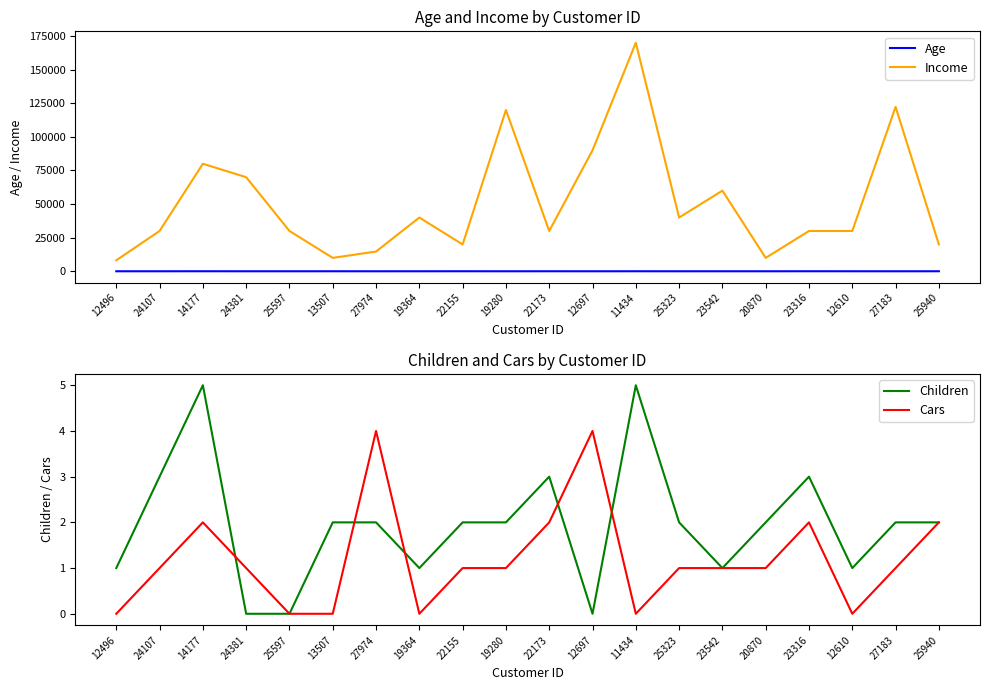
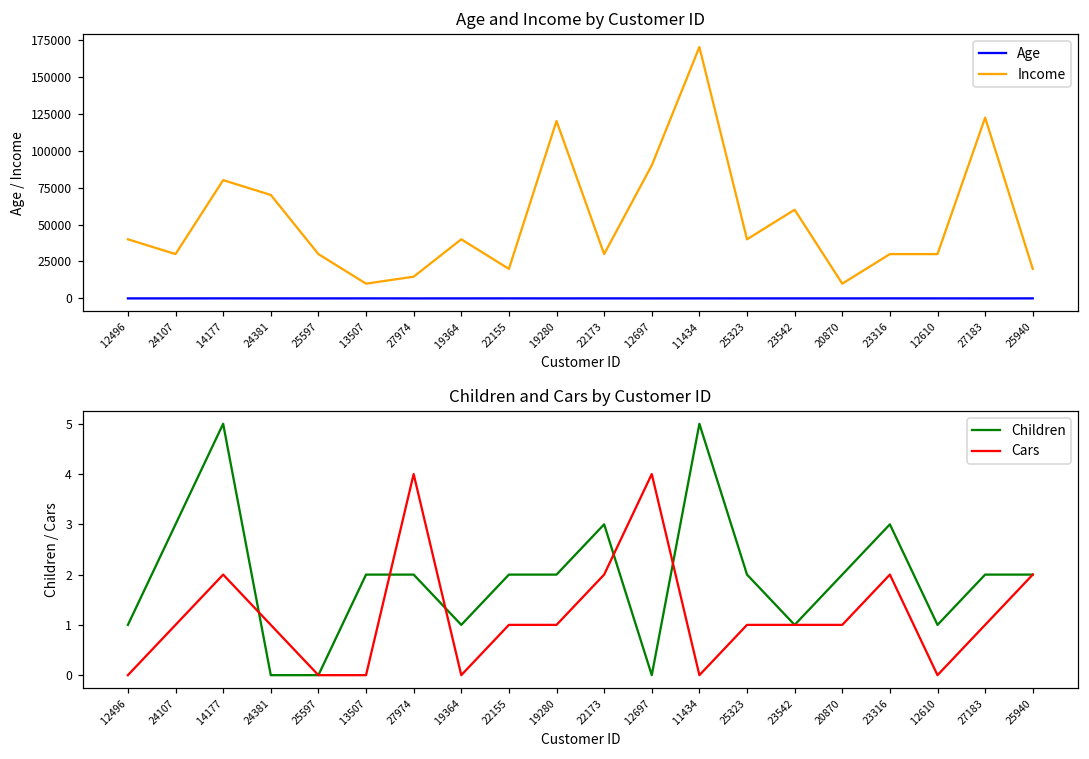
  {
    "Age and Income by Customer ID": {
      "Age": {
        "12496": 0,
        "24107": 0,
        "14177": 0,
        "24381": 0,
        "25597": 0,
        "13507": 0,
        "27974": 0,
        "19364": 0,
        "22155": 0,
        "19280": 0,
        "22173": 0,
        "12697": 0,
        "11434": 0,
        "25323": 0,
        "23542": 0,
        "20870": 0,
        "23316": 0,
        "12610": 0,
        "27183": 0,
        "25940": 0
      },
      "Income": {
-       "12496": 8000,
+       "12496": 40000,
        "24107": 30000,
        "14177": 80000,
        "24381": 70000,
        "25597": 30000,
        "13507": 10000,
        "27974": 15000,
        "19364": 40000,
        "22155": 20000,
        "19280": 120000,
        "22173": 30000,
        "12697": 90000,
        "11434": 170000,
        "25323": 40000,
        "23542": 60000,
        "20870": 10000,
        "23316": 30000,
        "12610": 30000,
        "27183": 122000,
        "25940": 20000
      }
    },
    "Children and Cars by Customer ID": {
      "Children": {
        "12496": 1.0,
        "24107": 3.0,
        "14177": 5.0,
        "24381": 0.0,
        "13507": 2.0,
        "27974": 2.0,
        "19364": 1.0,
        "22155": 2.0,
        "19280": 2.0,
        "22173": 3.0,
        "12697": 0.0,
        "11434": 5.0,
        "25323": 2.0,
        "20870": 2.0,
        "23316": 3.0,
        "12610": 1.0,
        "27183": 2.0
      },
      "Cars": {
        "12496": 0.0,
        "24107": 1.0,
        "14177": 2.0,
        "24381": 1.0,
        "13507": 0.0,
        "27974": 4.0,
        "19364": 0.0,
        "22155": 1.0,
        "19280": 1.0,
        "22173": 2.0,
        "12697": 4.0,
        "11434": 0.0,
        "25323": 1.0,
        "20870": 1.0,
        "23316": 2.0,
        "12610": 0.0,
        "27183": 1.0
      }
    }
  }
